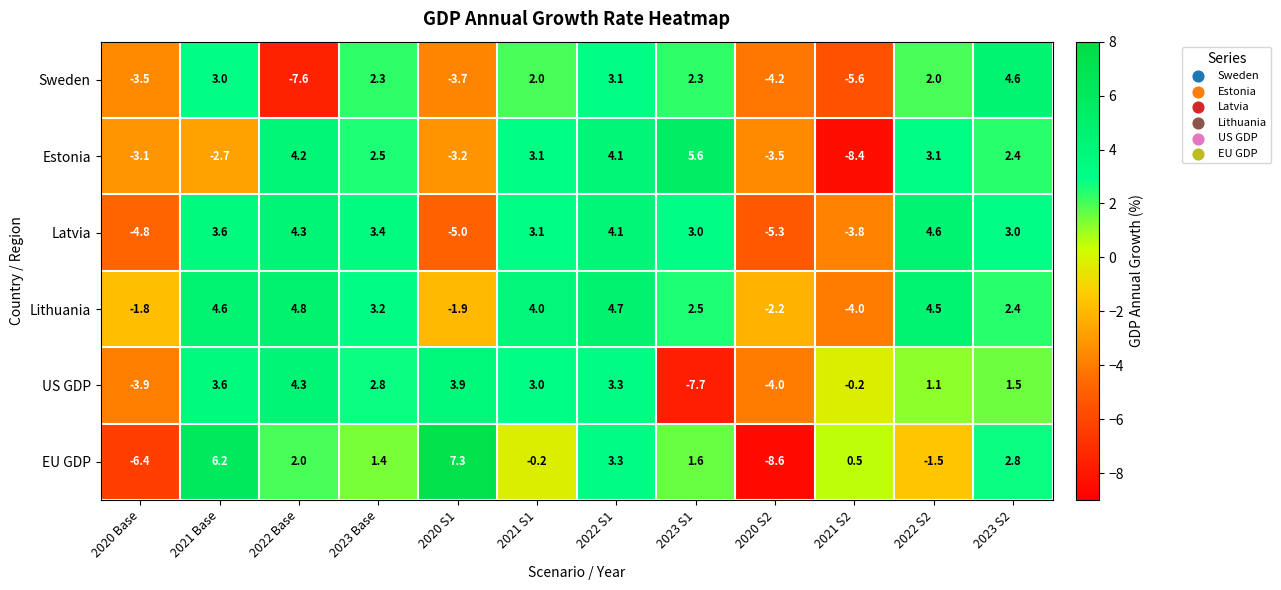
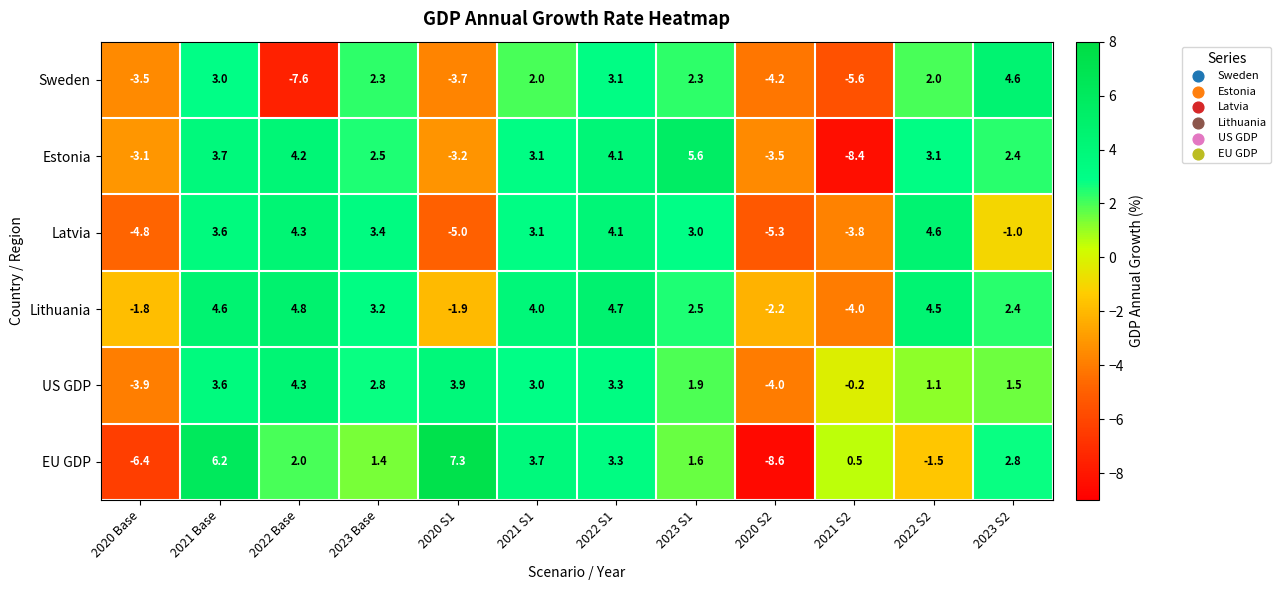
  {
    "Sweden": {
      "2020 Base": -3.5,
      "2021 Base": 3.0,
      "2022 Base": -7.6,
      "2023 Base": 2.3,
      "2020 S1": -3.7,
      "2021 S1": 2.0,
      "2022 S1": 3.1,
      "2023 S1": 2.3,
      "2020 S2": -4.2,
      "2021 S2": -5.6,
      "2022 S2": 2.0,
      "2023 S2": 4.6
    },
    "Estonia": {
      "2020 Base": -3.1,
-     "2021 Base": -2.7,
+     "2021 Base": 3.7,
      "2022 Base": 4.2,
      "2023 Base": 2.5,
      "2020 S1": -3.2,
      "2021 S1": 3.1,
      "2022 S1": 4.1,
      "2023 S1": 5.6,
      "2020 S2": -3.5,
      "2021 S2": -8.4,
      "2022 S2": 3.1,
      "2023 S2": 2.4
    },
    "Latvia": {
      "2020 Base": -4.8,
      "2021 Base": 3.6,
      "2022 Base": 4.3,
      "2023 Base": 3.4,
      "2020 S1": -5.0,
      "2021 S1": 3.1,
      "2022 S1": 4.1,
      "2023 S1": 3.0,
      "2020 S2": -5.3,
      "2021 S2": -3.8,
      "2022 S2": 4.6,
-     "2023 S2": 3.0
+     "2023 S2": -1.0
    },
    "Lithuania": {
      "2020 Base": -1.8,
      "2021 Base": 4.6,
      "2022 Base": 4.8,
      "2023 Base": 3.2,
      "2020 S1": -1.9,
      "2021 S1": 4.0,
      "2022 S1": 4.7,
      "2023 S1": 2.5,
      "2020 S2": -2.2,
      "2021 S2": -4.0,
      "2022 S2": 4.5,
      "2023 S2": 2.4
    },
    "US GDP": {
      "2020 Base": -3.9,
      "2021 Base": 3.6,
      "2022 Base": 4.3,
      "2023 Base": 2.8,
      "2020 S1": 3.9,
      "2021 S1": 3.0,
      "2022 S1": 3.3,
-     "2023 S1": -7.7,
+     "2023 S1": 1.9,
      "2020 S2": -4.0,
      "2021 S2": -0.2,
      "2022 S2": 1.1,
      "2023 S2": 1.5
    },
    "EU GDP": {
      "2020 Base": -6.4,
      "2021 Base": 6.2,
      "2022 Base": 2.0,
      "2023 Base": 1.4,
      "2020 S1": 7.3,
-     "2021 S1": -0.2,
+     "2021 S1": 3.7,
      "2022 S1": 3.3,
      "2023 S1": 1.6,
      "2020 S2": -8.6,
      "2021 S2": 0.5,
      "2022 S2": -1.5,
      "2023 S2": 2.8
    }
  }
